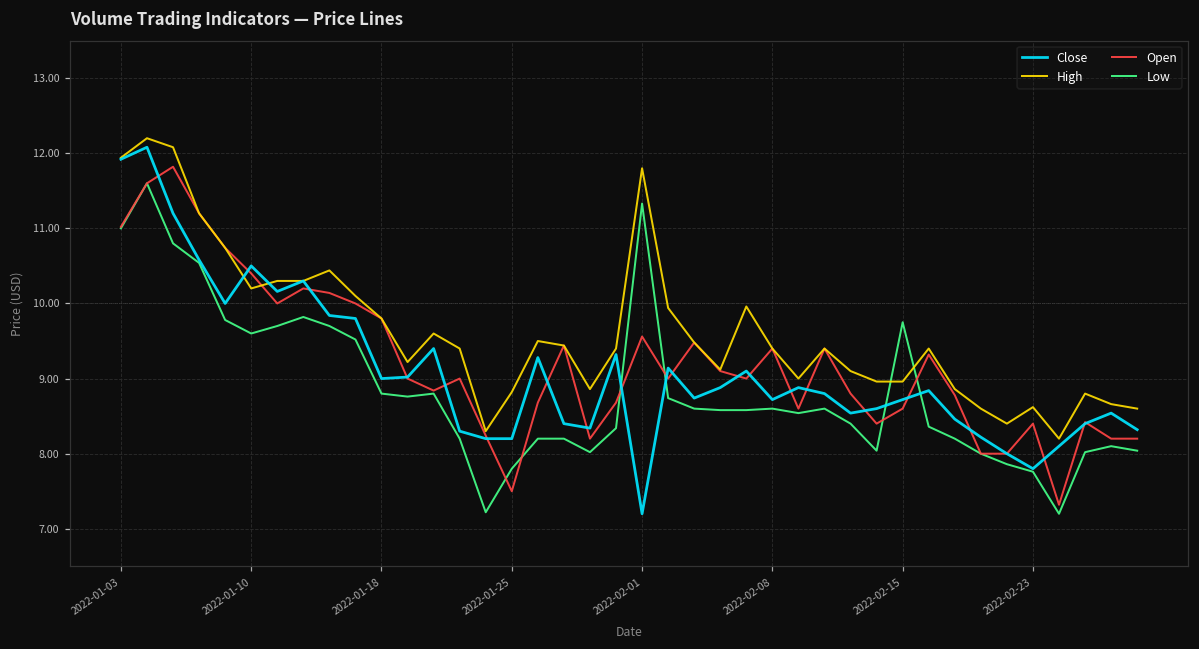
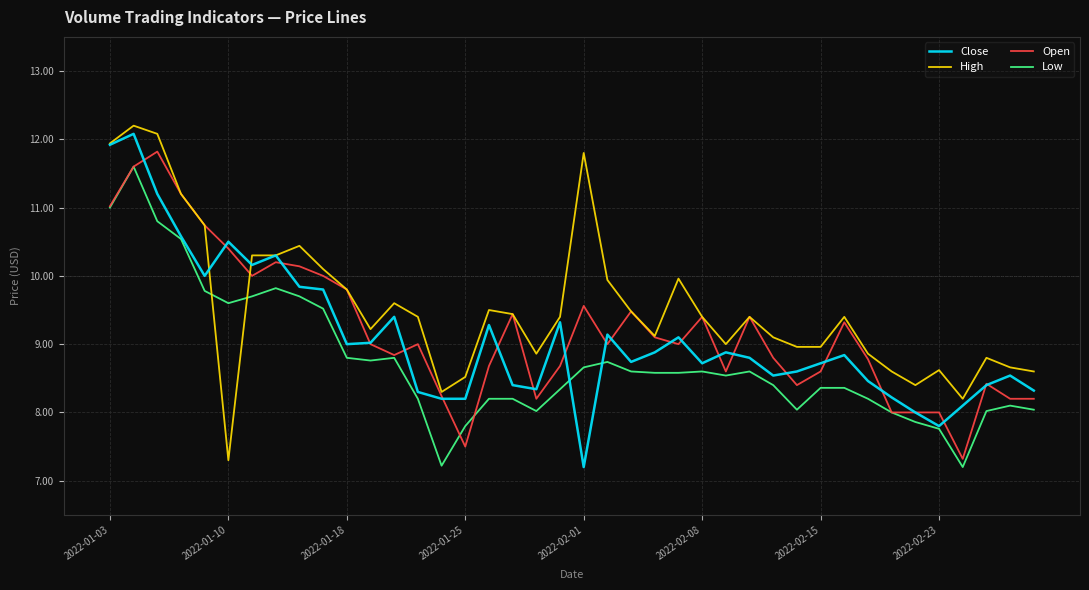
  {
    "Close": {
      "2022-01-10": 10.5,
      "2022-01-18": 9.0,
      "2022-01-25": 8.2,
      "2022-02-01": 7.2,
      "2022-02-08": 8.7,
      "2022-02-15": 8.7,
      "2022-02-23": 7.8
    },
    "High": {
-     "2022-01-10": 10.2,
-     "2022-01-25": 8.8,
+     "2022-01-10": 7.3,
+     "2022-01-25": 8.5,
      "2022-02-01": 11.8,
      "2022-02-15": 9.0,
      "2022-02-23": 8.6
    },
    "Open": {
      "2022-01-10": 10.4,
      "2022-01-25": 7.5,
      "2022-02-01": 9.6,
      "2022-02-15": 8.6,
-     "2022-02-23": 8.4
+     "2022-02-23": 8.0
    },
    "Low": {
      "2022-01-10": 9.6,
      "2022-01-18": 8.8,
      "2022-01-25": 7.8,
-     "2022-02-01": 11.3,
+     "2022-02-01": 8.7,
      "2022-02-08": 8.6,
-     "2022-02-15": 9.8,
+     "2022-02-15": 8.4,
      "2022-02-23": 7.8
    }
  }
